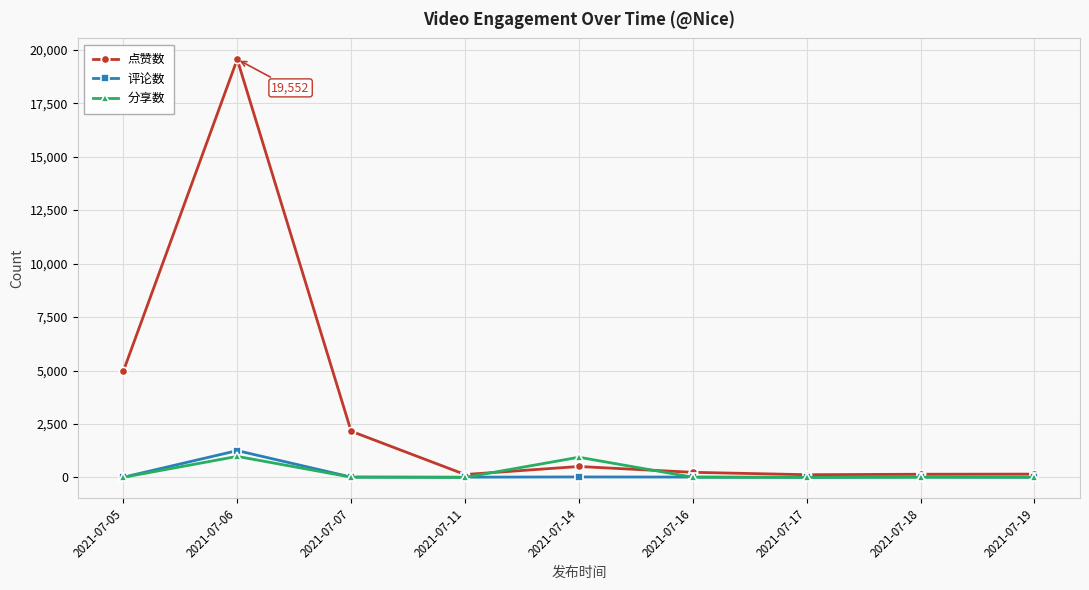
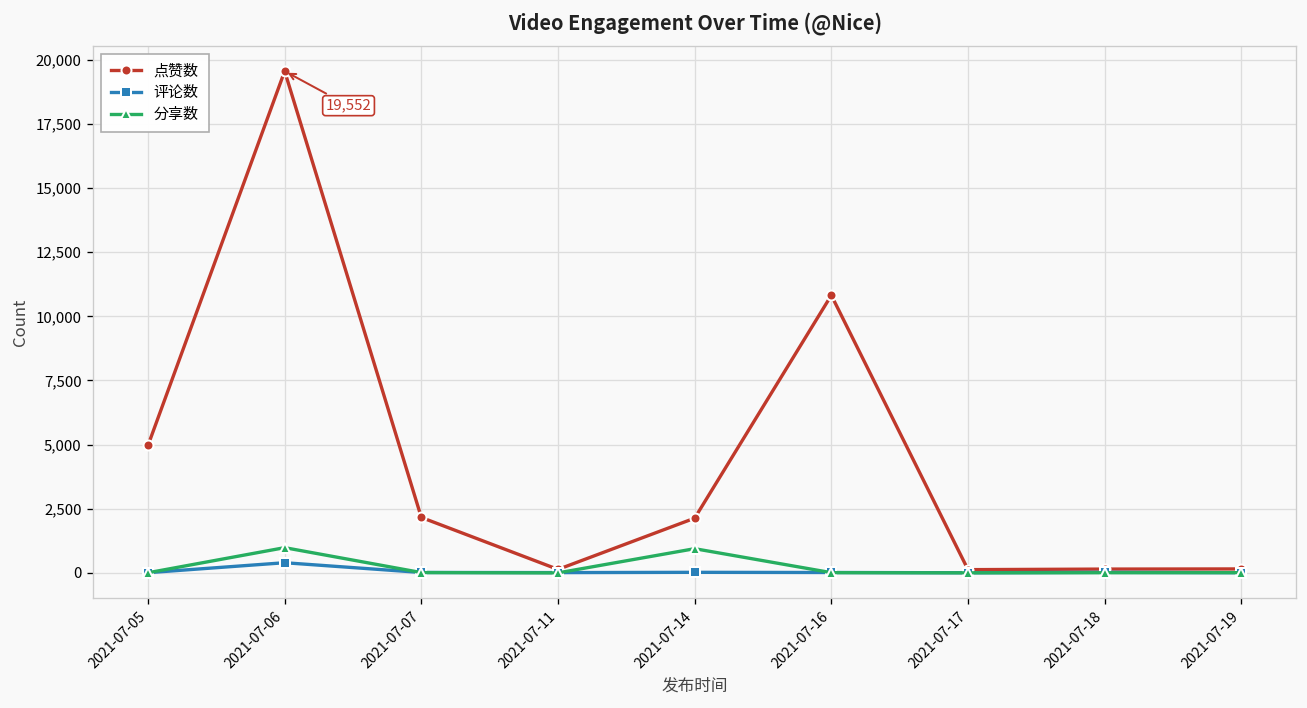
  {
    "点赞数": {
      "2021-07-05": "5,000",
      "2021-07-07": "2,200",
      "2021-07-11": "100",
-     "2021-07-14": "500",
-     "2021-07-16": "200",
+     "2021-07-14": "2,100",
+     "2021-07-16": "10,800",
      "2021-07-17": "100",
      "2021-07-18": "200",
      "2021-07-19": "200"
    },
    "评论数": {
-     "2021-07-06": "1,300",
+     "2021-07-06": "400",
      "2021-07-14": "0"
    },
    "分享数": {
      "2021-07-06": "1,000",
      "2021-07-14": "900"
    }
  }
